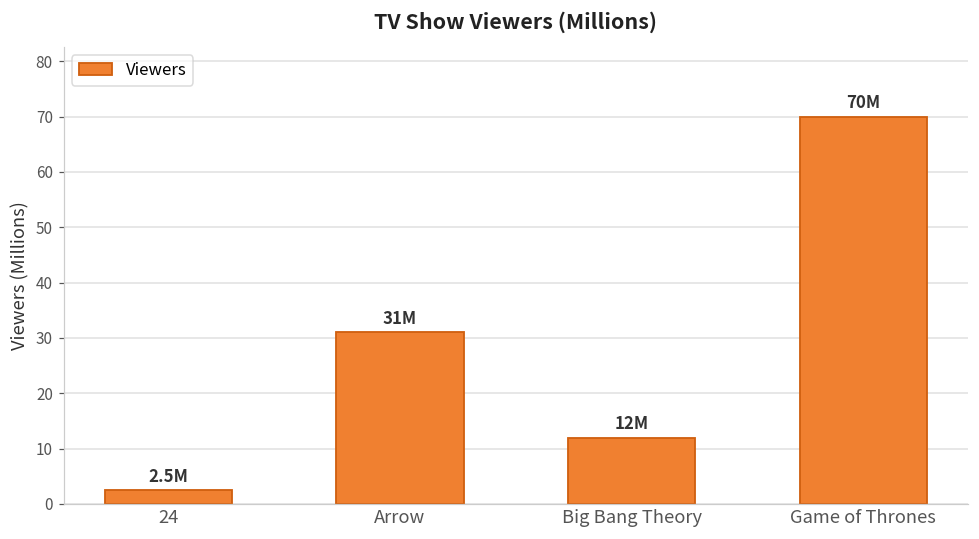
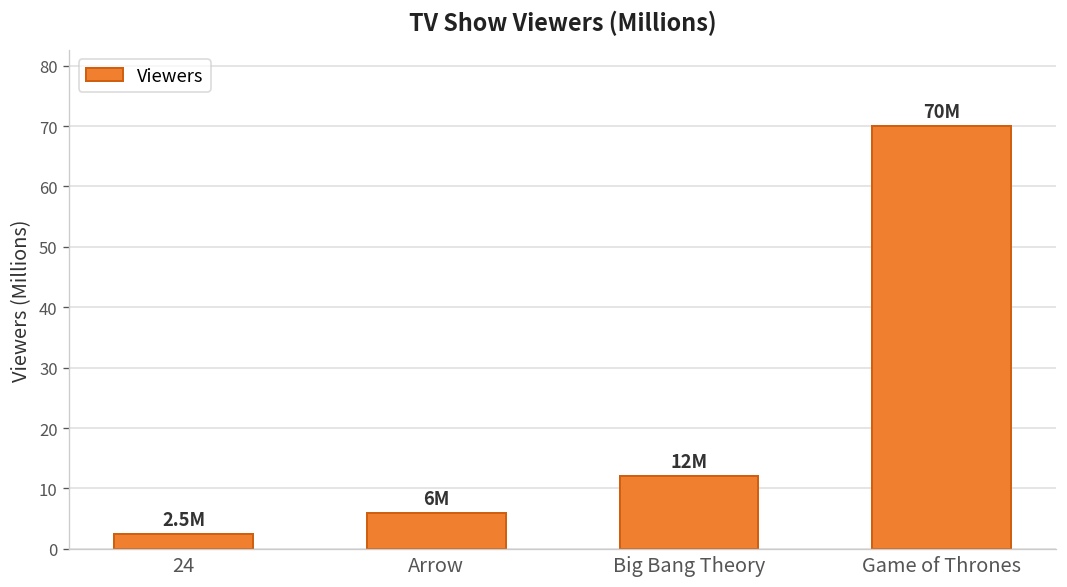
  {
    "24": "2.5M",
-   "Arrow": "31M",
+   "Arrow": "6M",
    "Big Bang Theory": "12M",
    "Game of Thrones": "70M"
  }
